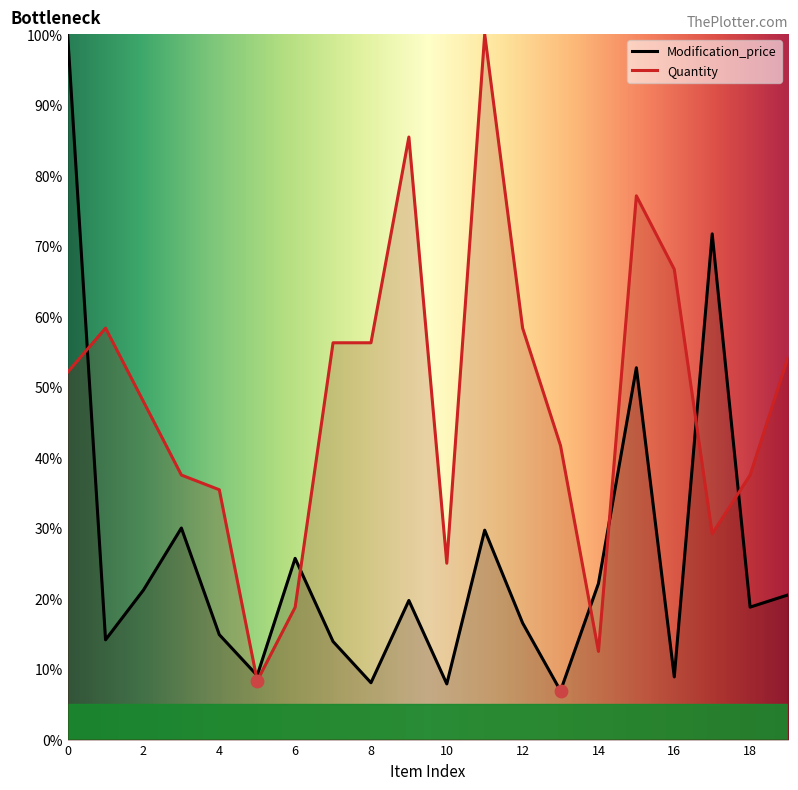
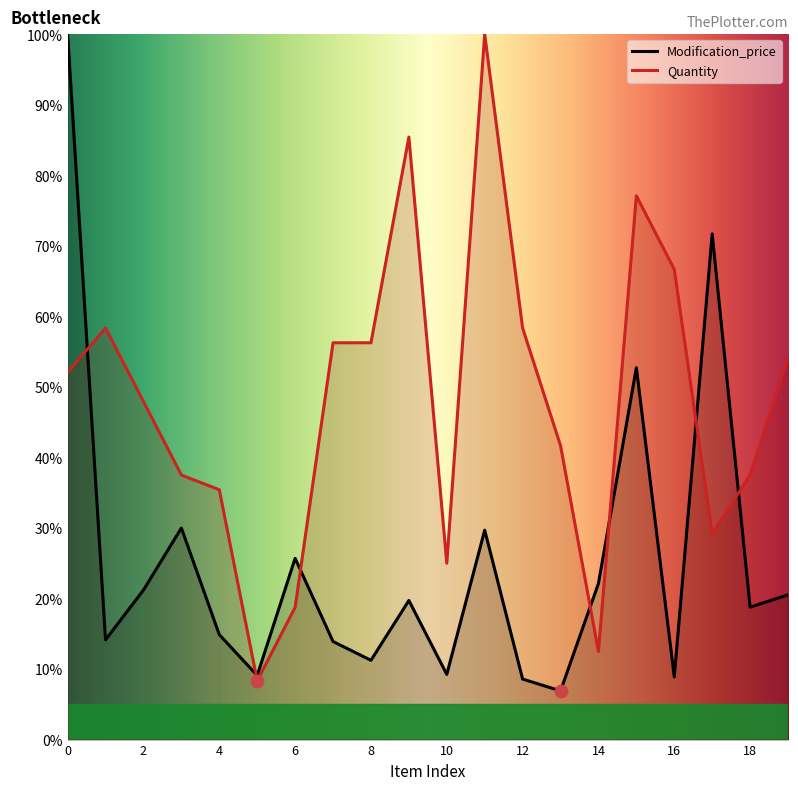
  {
    "Modification_price": {
      "0": "100%",
      "2": "21%",
      "4": "15%",
      "6": "26%",
-     "8": "8%",
-     "10": "8%",
-     "12": "17%",
+     "8": "11%",
+     "10": "9%",
+     "12": "9%",
      "14": "22%",
      "16": "9%",
      "18": "19%"
    }
  }
